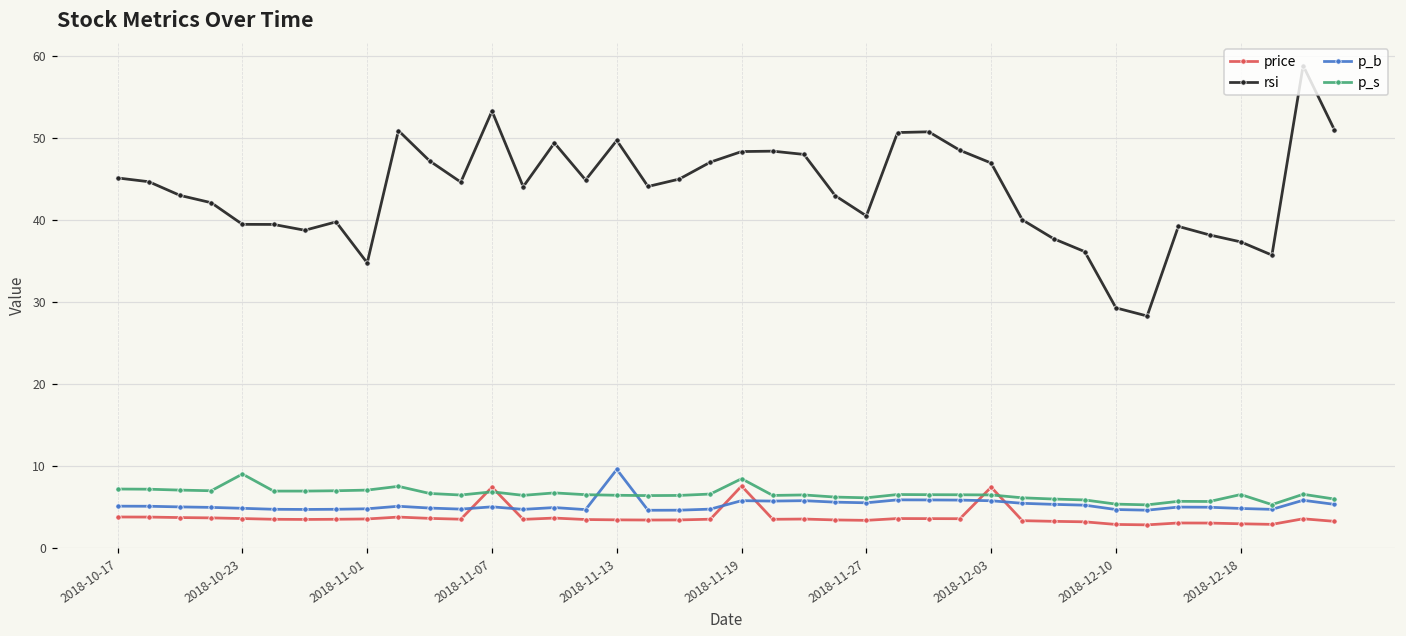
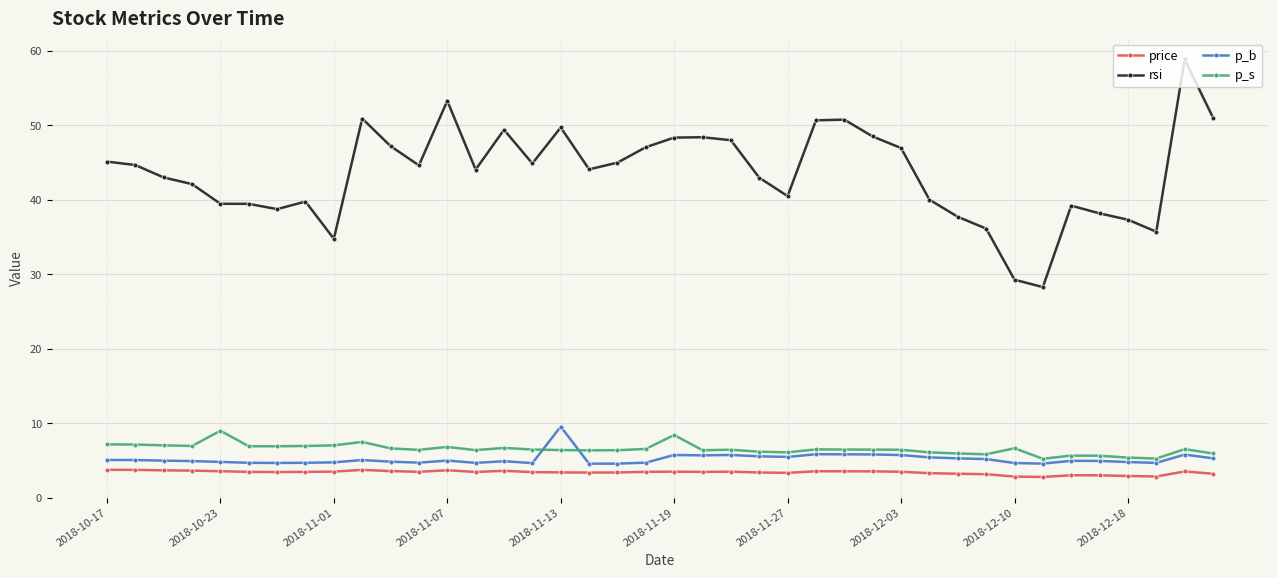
  {
    "price": {
      "2018-10-23": 4,
      "2018-11-01": 4,
-     "2018-11-07": 7,
+     "2018-11-07": 4,
      "2018-11-13": 3,
-     "2018-11-19": 8,
+     "2018-11-19": 4,
      "2018-11-27": 3,
-     "2018-12-03": 7,
+     "2018-12-03": 4,
      "2018-12-10": 3,
      "2018-12-18": 3
    },
    "rsi": {
      "2018-10-23": 39,
      "2018-11-01": 35,
      "2018-11-07": 53,
      "2018-11-13": 50,
      "2018-11-19": 48,
      "2018-11-27": 40,
      "2018-12-03": 47,
      "2018-12-10": 29,
      "2018-12-18": 37
    },
    "p_b": {
      "2018-10-23": 5,
      "2018-11-01": 5,
      "2018-11-07": 5,
      "2018-11-13": 10,
      "2018-11-19": 6,
      "2018-11-27": 5,
      "2018-12-03": 6,
      "2018-12-10": 5,
      "2018-12-18": 5
    },
    "p_s": {
      "2018-10-23": 9,
      "2018-11-01": 7,
      "2018-11-07": 7,
      "2018-11-13": 6,
      "2018-11-19": 8,
      "2018-11-27": 6,
      "2018-12-03": 6,
-     "2018-12-10": 5,
-     "2018-12-18": 7
+     "2018-12-10": 7,
+     "2018-12-18": 5
    }
  }
